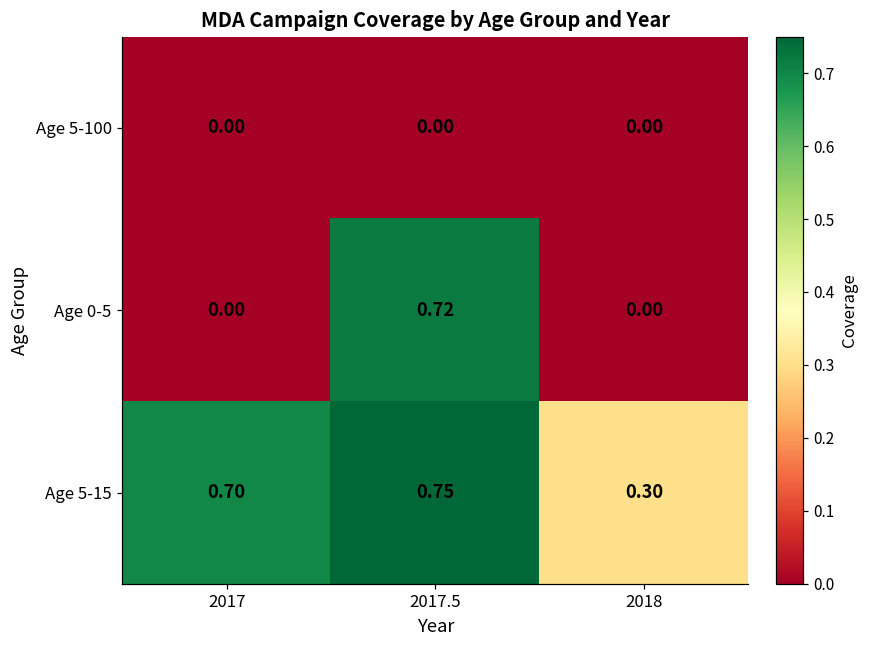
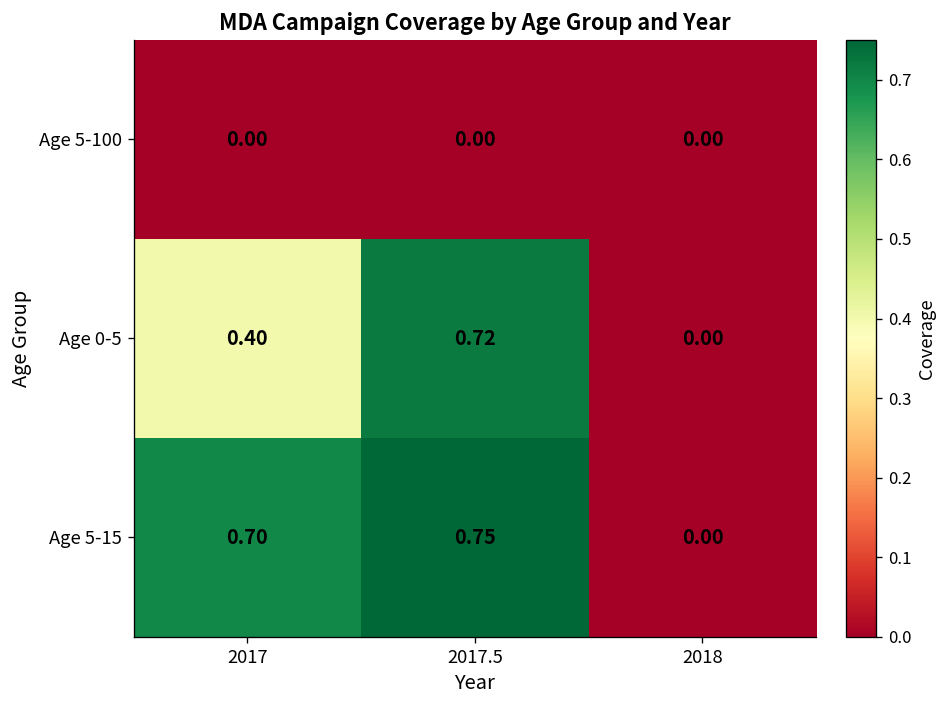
  {
    "Age 5-100": {
      "2017": 0.00,
      "2017.5": 0.00,
      "2018": 0.00
    },
    "Age 0-5": {
-     "2017": 0.00,
+     "2017": 0.40,
      "2017.5": 0.72,
      "2018": 0.00
    },
    "Age 5-15": {
      "2017": 0.70,
      "2017.5": 0.75,
-     "2018": 0.30
+     "2018": 0.00
    }
  }
